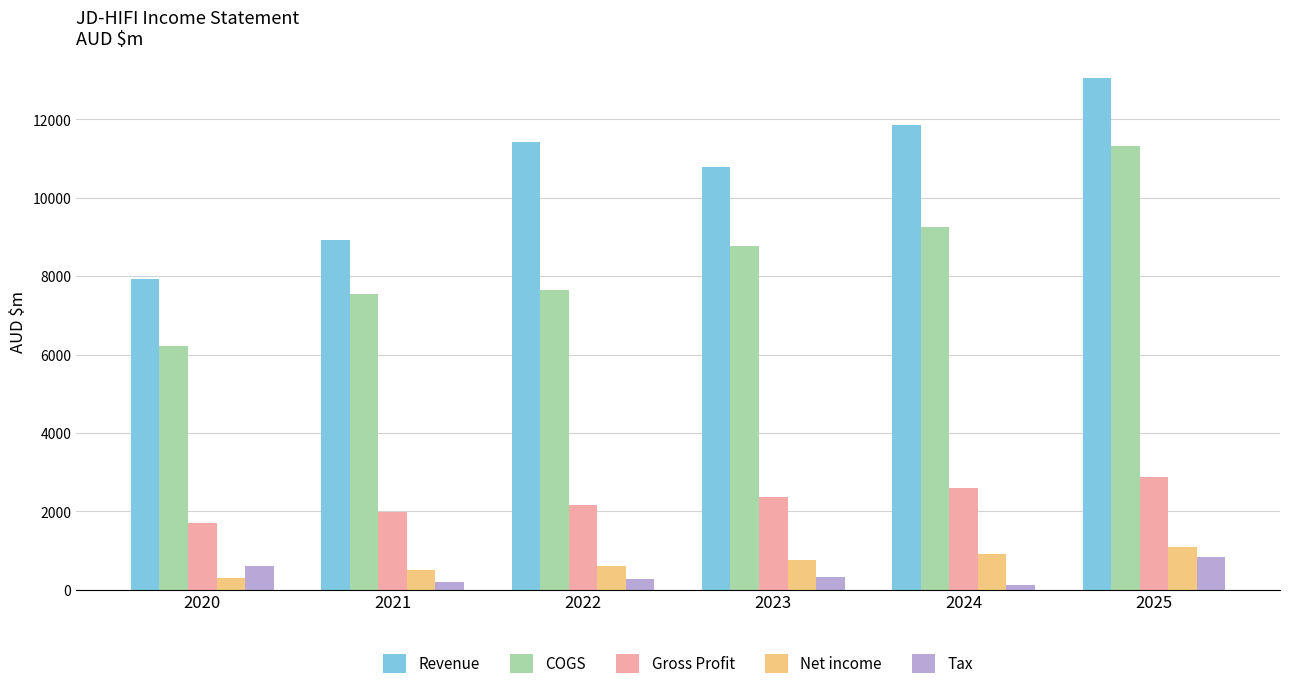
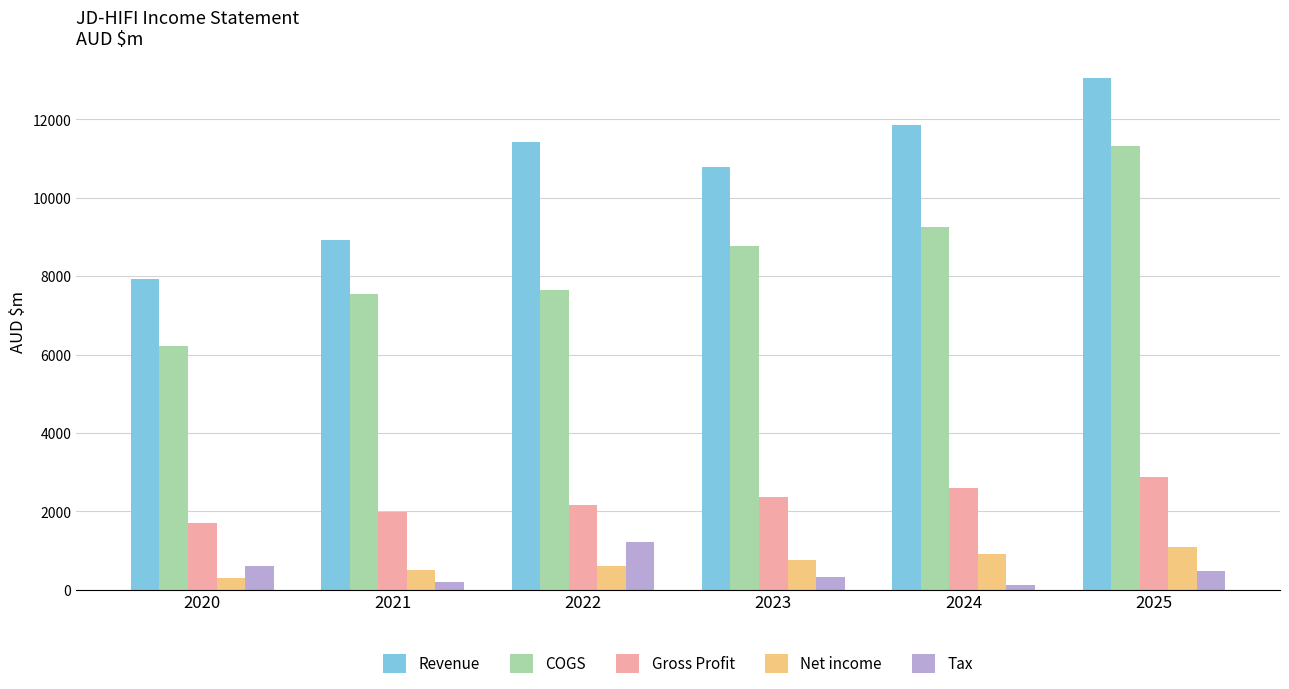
  {
    "Revenue": {
      "2020": 7900,
      "2021": 8900,
      "2022": 11400,
      "2023": 10800,
      "2024": 11900,
      "2025": 13100
    },
    "COGS": {
      "2020": 6200,
      "2021": 7500,
      "2022": 7700,
      "2023": 8800,
      "2024": 9300,
      "2025": 11300
    },
    "Tax": {
      "2020": 600,
      "2021": 200,
-     "2022": 300,
+     "2022": 1200,
      "2023": 300,
      "2024": 100,
-     "2025": 800
+     "2025": 500
    }
  }
